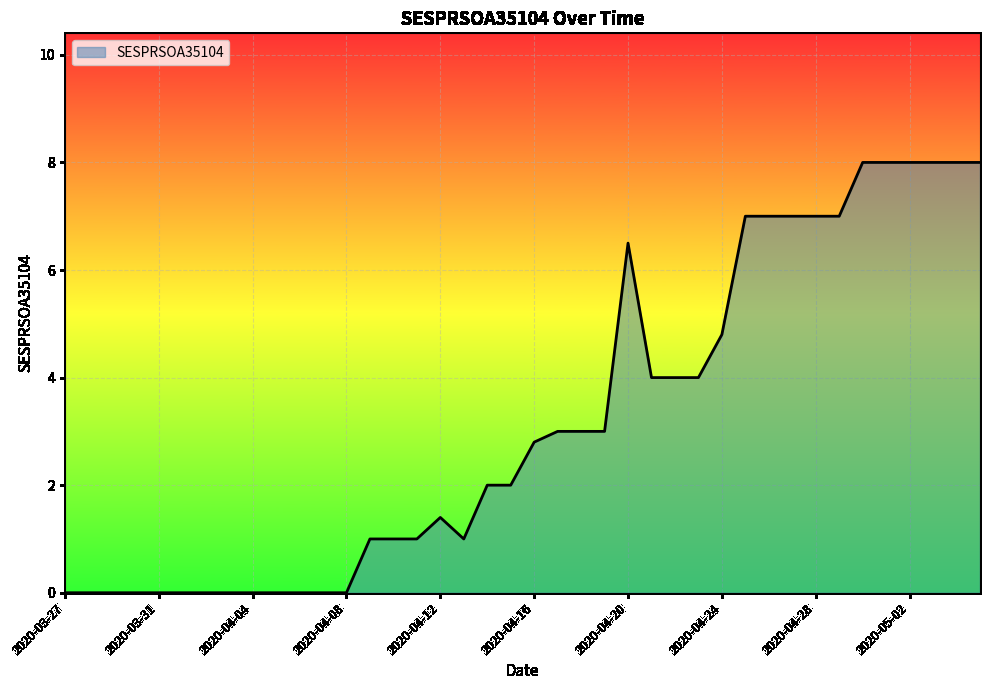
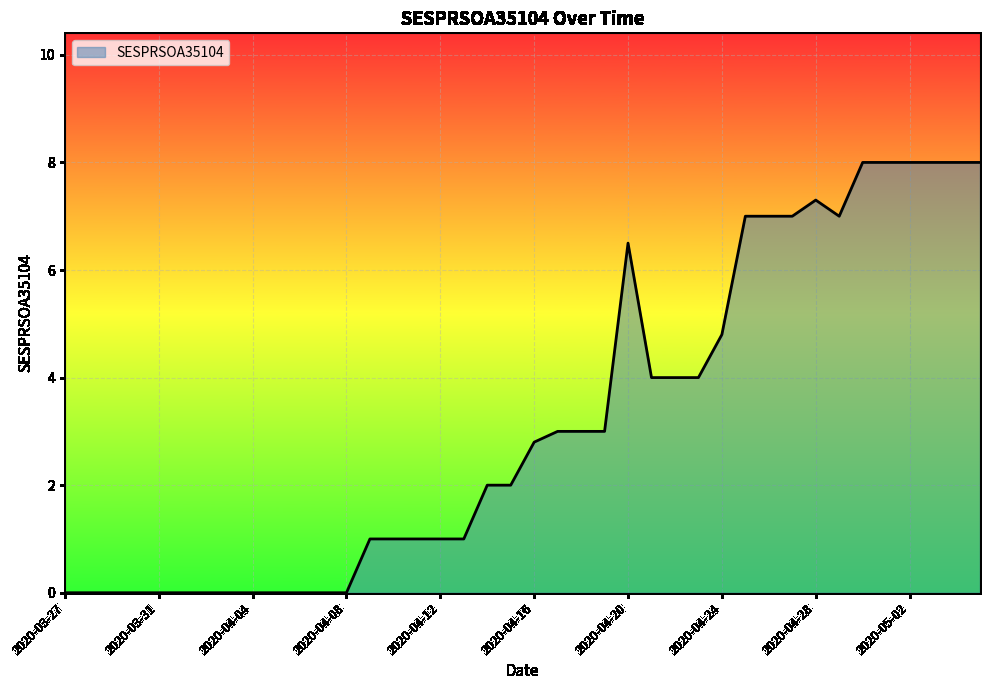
  {
    "2020-03-27": 0.0,
    "2020-03-31": 0.0,
    "2020-04-04": 0.0,
    "2020-04-08": 0.0,
-   "2020-04-12": 1.4,
+   "2020-04-12": 1.0,
    "2020-04-16": 2.8,
    "2020-04-20": 6.5,
    "2020-04-24": 4.8,
-   "2020-04-28": 7.0,
+   "2020-04-28": 7.3,
    "2020-05-02": 8.0
  }
